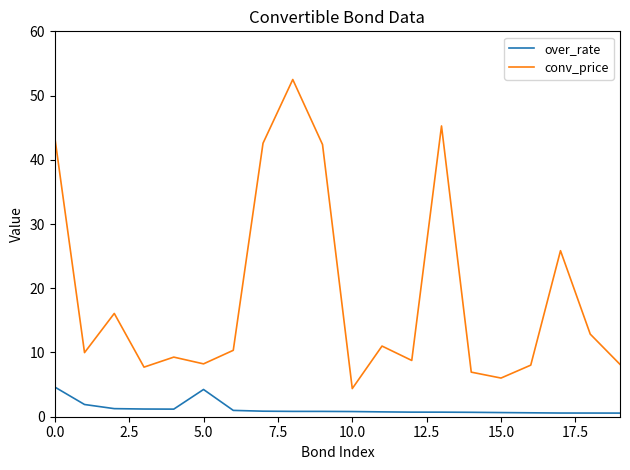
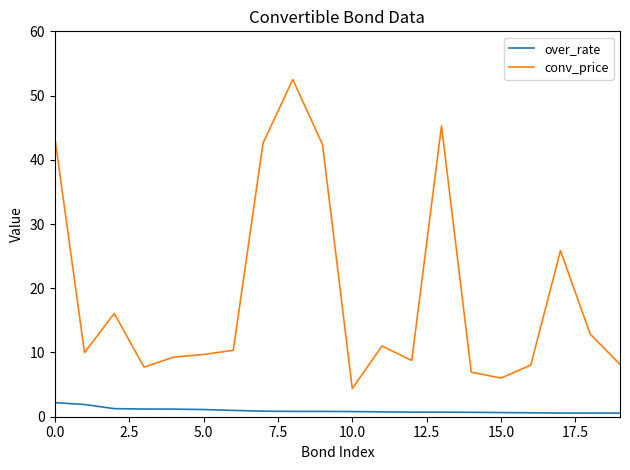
  {
    "over_rate": {
-     "0.0": 5,
-     "5.0": 4,
+     "0.0": 2,
+     "5.0": 1,
      "10.0": 1,
      "15.0": 1
    },
    "conv_price": {
      "0.0": 44,
-     "5.0": 8,
+     "5.0": 10,
      "10.0": 4,
      "15.0": 6
    }
  }
